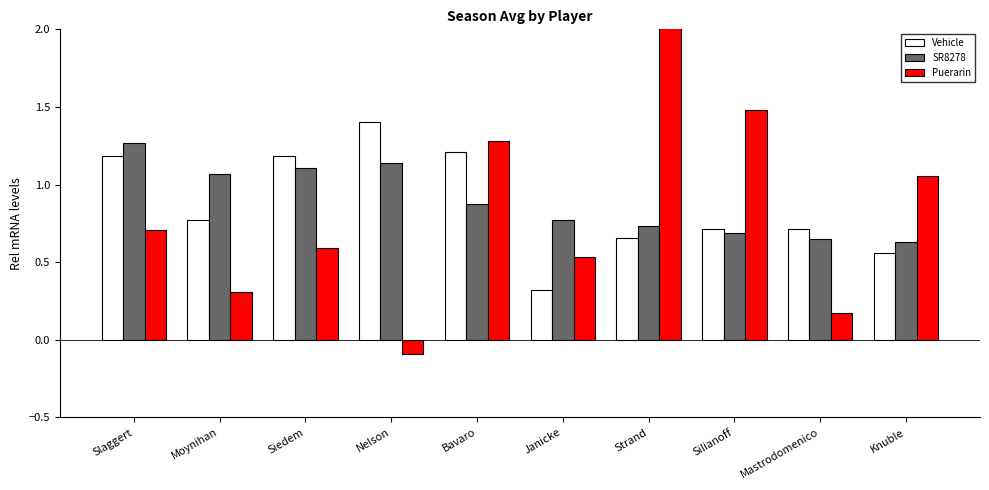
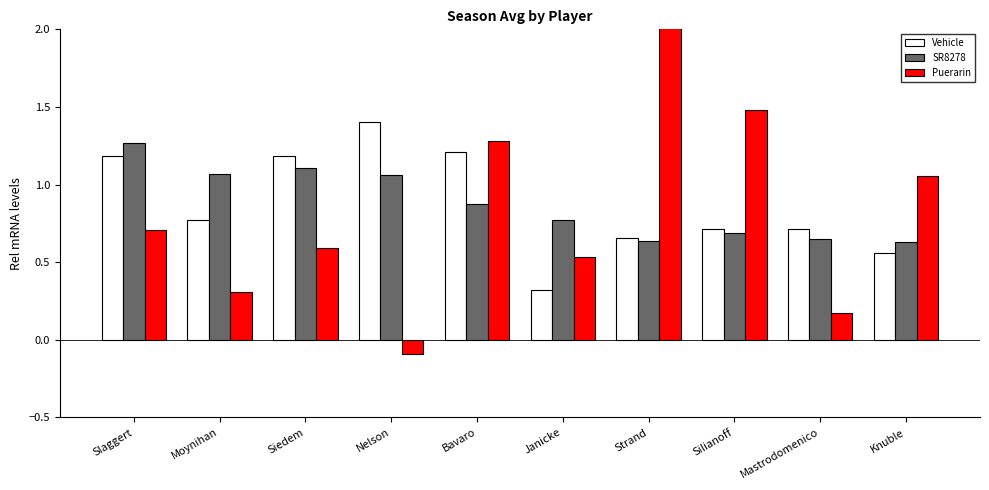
  {
    "Vehicle": {
      "Slaggert": 1.18,
      "Moynihan": 0.77,
      "Siedem": 1.18,
      "Nelson": 1.40,
      "Bavaro": 1.21,
      "Janicke": 0.32,
      "Strand": 0.66,
      "Silianoff": 0.71,
      "Mastrodomenico": 0.71,
      "Knuble": 0.56
    },
    "SR8278": {
      "Slaggert": 1.27,
      "Moynihan": 1.07,
      "Siedem": 1.11,
-     "Nelson": 1.14,
+     "Nelson": 1.06,
      "Bavaro": 0.87,
      "Janicke": 0.77,
-     "Strand": 0.73,
+     "Strand": 0.64,
      "Silianoff": 0.69,
      "Mastrodomenico": 0.65,
      "Knuble": 0.63
    },
    "Puerarin": {
      "Slaggert": 0.71,
      "Moynihan": 0.31,
      "Siedem": 0.59,
      "Nelson": -0.09,
      "Bavaro": 1.28,
      "Janicke": 0.53,
      "Silianoff": 1.48,
      "Mastrodomenico": 0.17,
      "Knuble": 1.06
    }
  }
